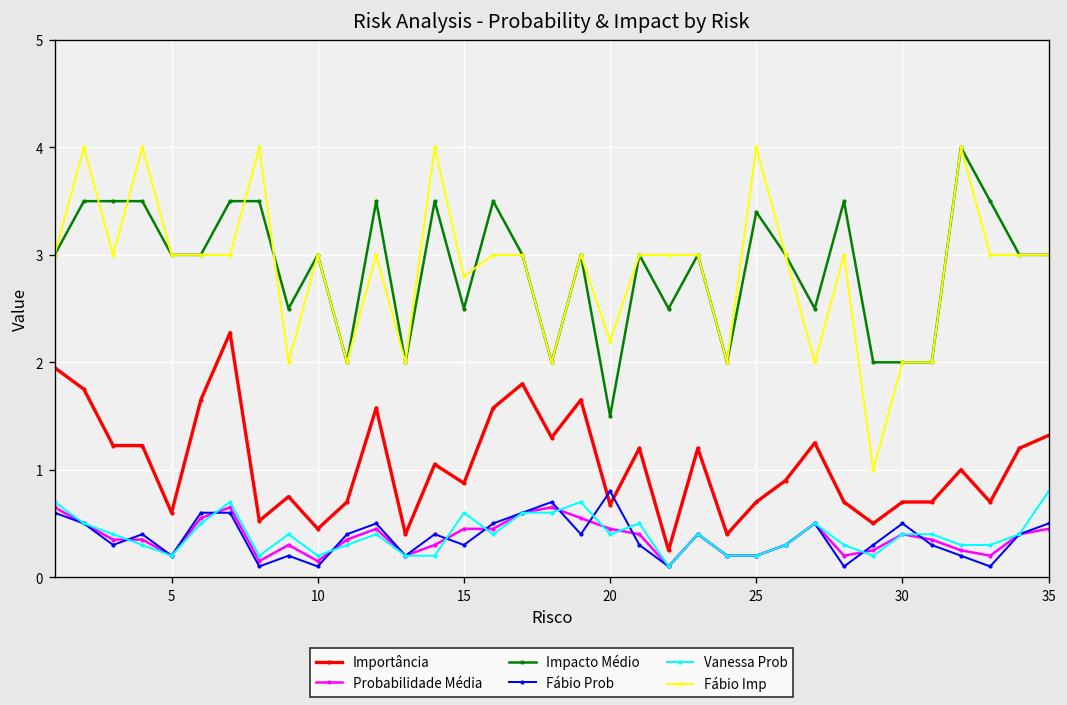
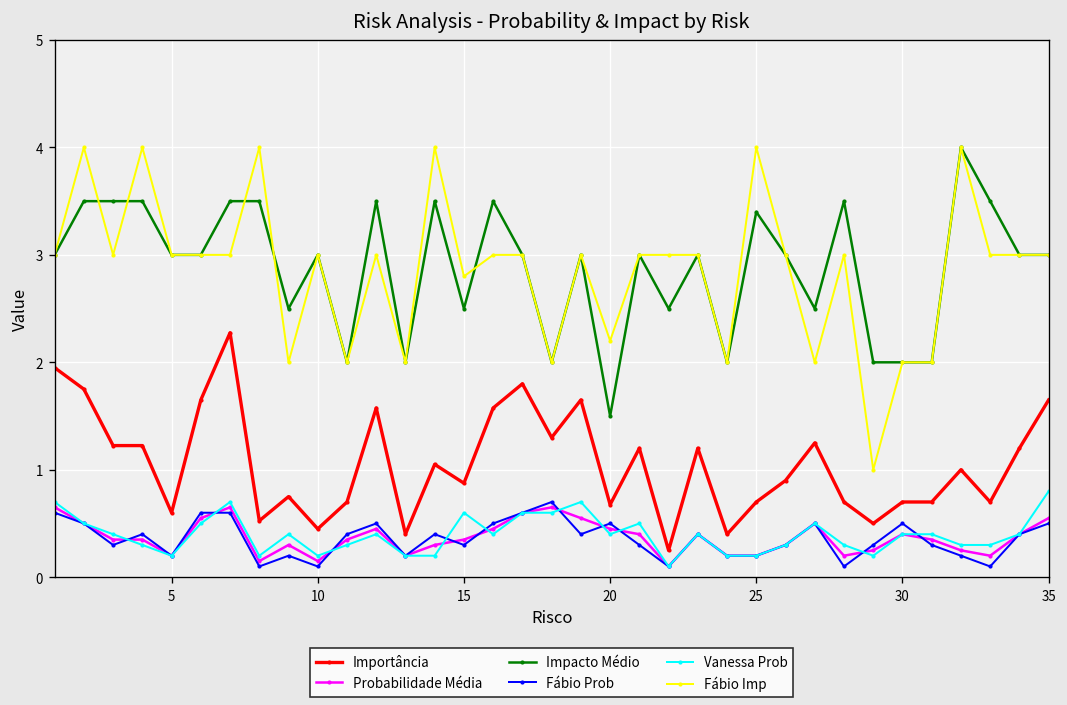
  {
    "Importância": {
      "5": 0.6,
      "10": 0.5,
      "15": 0.9,
      "20": 0.7,
      "25": 0.7,
      "30": 0.7,
-     "35": 1.3
+     "35": 1.7
    },
    "Probabilidade Média": {
      "10": 0.2,
-     "15": 0.5,
+     "15": 0.4,
      "20": 0.5,
-     "35": 0.5
+     "35": 0.6
    },
    "Impacto Médio": {
      "15": 2.5,
      "20": 1.5,
      "25": 3.4
    },
    "Fábio Prob": {
      "10": 0.1,
      "15": 0.3,
-     "20": 0.8,
+     "20": 0.5,
      "30": 0.5,
      "35": 0.5
    },
    "Vanessa Prob": {
      "10": 0.2,
      "15": 0.6,
      "20": 0.4,
      "35": 0.8
    },
    "Fábio Imp": {
      "15": 2.8,
      "20": 2.2,
      "25": 4.0
    }
  }
